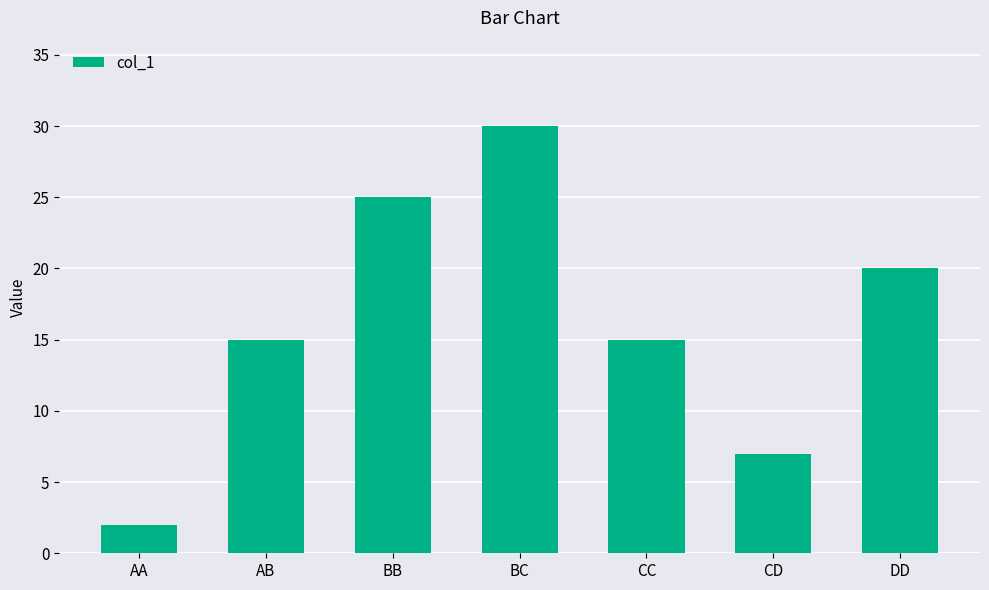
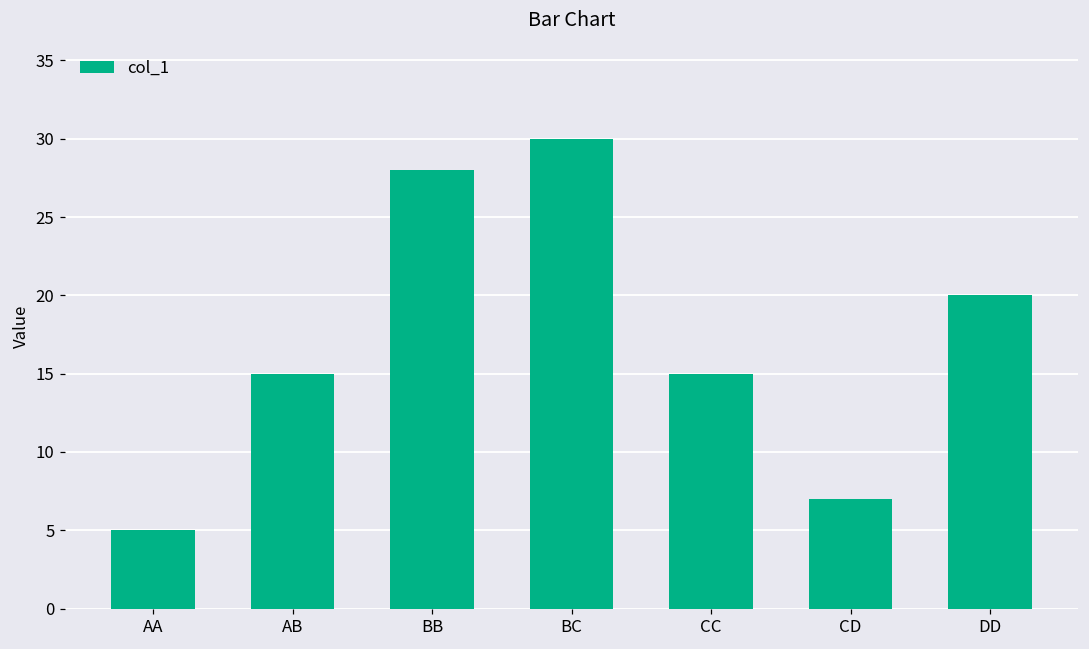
  {
-   "AA": 2,
+   "AA": 5,
    "AB": 15,
-   "BB": 25,
+   "BB": 28,
    "BC": 30,
    "CC": 15,
    "CD": 7,
    "DD": 20
  }
